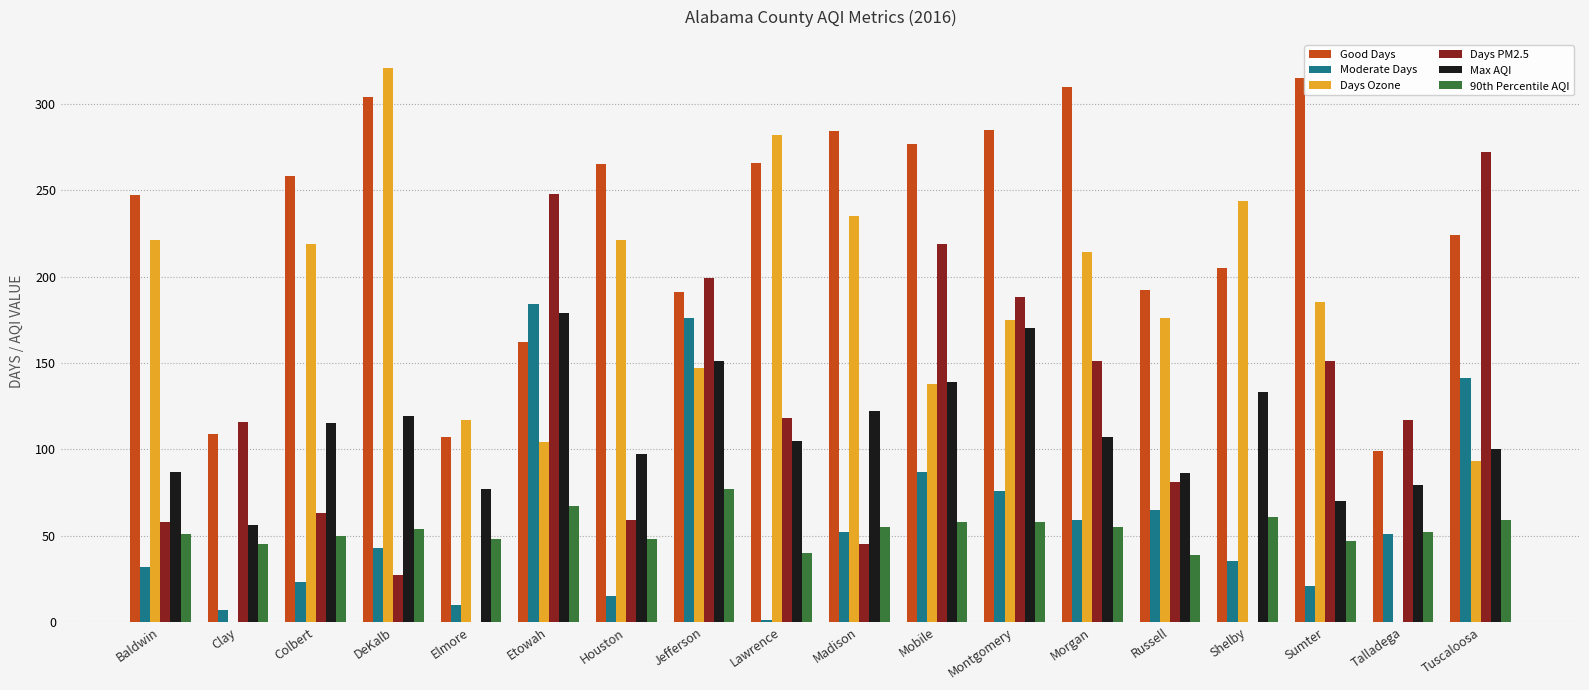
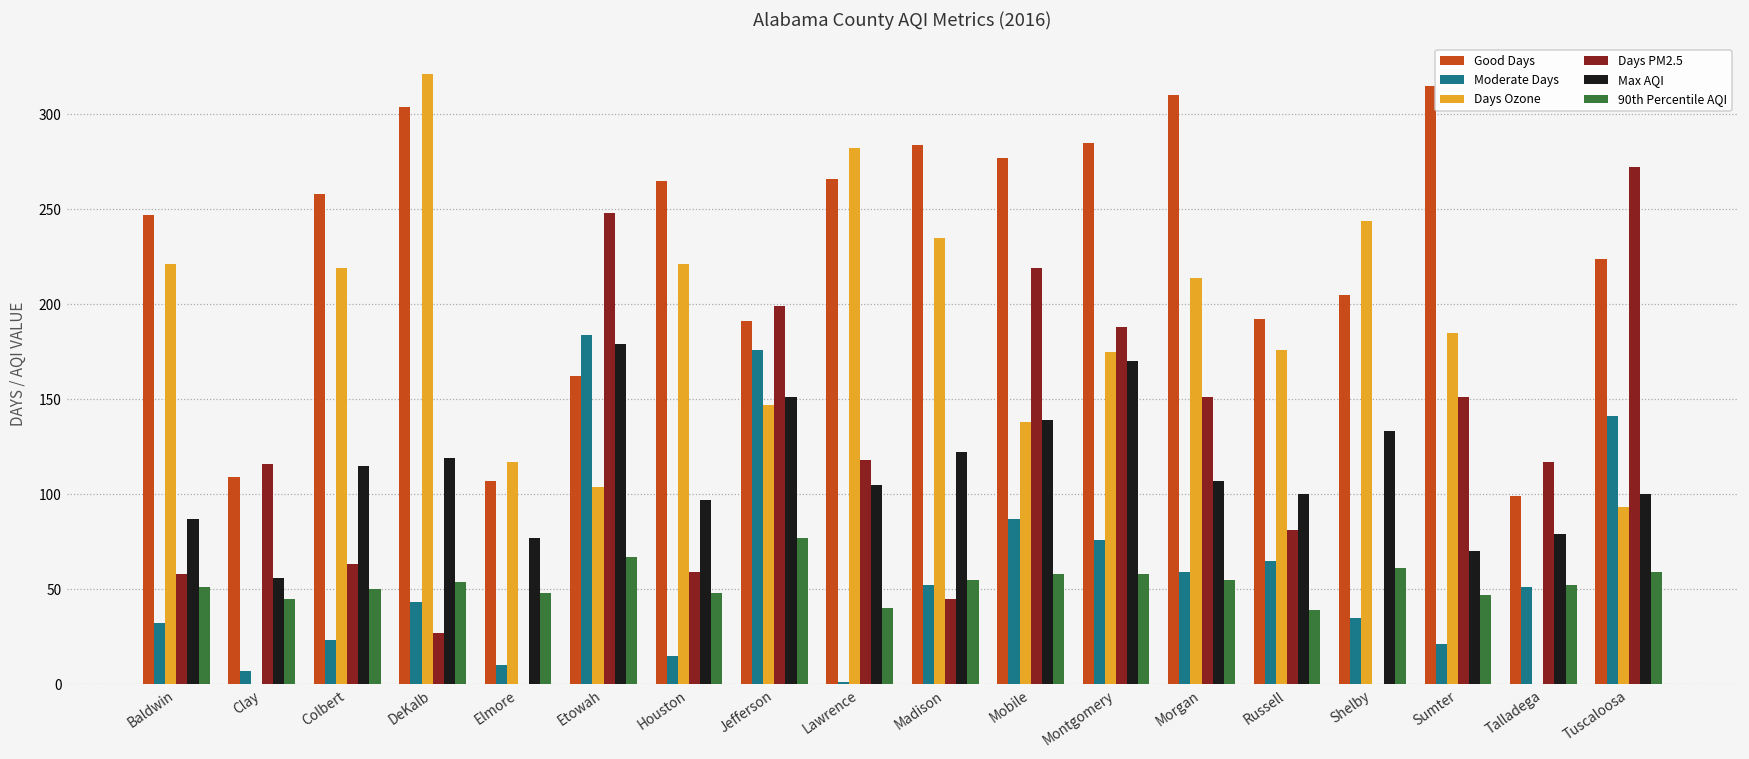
  {
    "Good Days": {
      "Baldwin": 247,
      "Clay": 109,
      "Colbert": 258,
      "DeKalb": 304,
      "Elmore": 107,
      "Etowah": 162,
      "Houston": 265,
      "Jefferson": 191,
      "Lawrence": 266,
      "Madison": 284,
      "Mobile": 277,
      "Montgomery": 285,
      "Morgan": 310,
      "Russell": 192,
      "Shelby": 205,
      "Sumter": 315,
      "Talladega": 99,
      "Tuscaloosa": 224
    },
    "Moderate Days": {
      "Baldwin": 32,
      "Clay": 7,
      "Colbert": 23,
      "DeKalb": 43,
      "Elmore": 10,
      "Etowah": 184,
      "Houston": 15,
      "Jefferson": 176,
      "Madison": 52,
      "Mobile": 87,
      "Montgomery": 76,
      "Morgan": 59,
      "Russell": 65,
      "Shelby": 35,
      "Sumter": 21,
      "Talladega": 51,
      "Tuscaloosa": 141
    },
    "Days Ozone": {
      "Baldwin": 221,
      "Clay": 0,
      "Colbert": 219,
      "DeKalb": 321,
      "Elmore": 117,
      "Etowah": 104,
      "Houston": 221,
      "Jefferson": 147,
      "Lawrence": 282,
      "Madison": 235,
      "Mobile": 138,
      "Montgomery": 175,
      "Morgan": 214,
      "Russell": 176,
      "Shelby": 244,
      "Sumter": 185,
      "Talladega": 0,
      "Tuscaloosa": 93
    },
    "Days PM2.5": {
      "Baldwin": 58,
      "Clay": 116,
      "Colbert": 63,
      "DeKalb": 27,
      "Elmore": 0,
      "Etowah": 248,
      "Houston": 59,
      "Jefferson": 199,
      "Lawrence": 118,
      "Madison": 45,
      "Mobile": 219,
      "Montgomery": 188,
      "Morgan": 151,
      "Russell": 81,
      "Shelby": 0,
      "Sumter": 151,
      "Talladega": 117,
      "Tuscaloosa": 272
    },
    "Max AQI": {
      "Baldwin": 87,
      "Clay": 56,
      "Colbert": 115,
      "DeKalb": 119,
      "Elmore": 77,
      "Etowah": 179,
      "Houston": 97,
      "Jefferson": 151,
      "Lawrence": 105,
      "Madison": 122,
      "Mobile": 139,
      "Montgomery": 170,
      "Morgan": 107,
-     "Russell": 86,
+     "Russell": 100,
      "Shelby": 133,
      "Sumter": 70,
      "Talladega": 79,
      "Tuscaloosa": 100
    },
    "90th Percentile AQI": {
      "Baldwin": 51,
      "Clay": 45,
      "Colbert": 50,
      "DeKalb": 54,
      "Elmore": 48,
      "Etowah": 67,
      "Houston": 48,
      "Jefferson": 77,
      "Lawrence": 40,
      "Madison": 55,
      "Mobile": 58,
      "Montgomery": 58,
      "Morgan": 55,
      "Russell": 39,
      "Shelby": 61,
      "Sumter": 47,
      "Talladega": 52,
      "Tuscaloosa": 59
    }
  }
